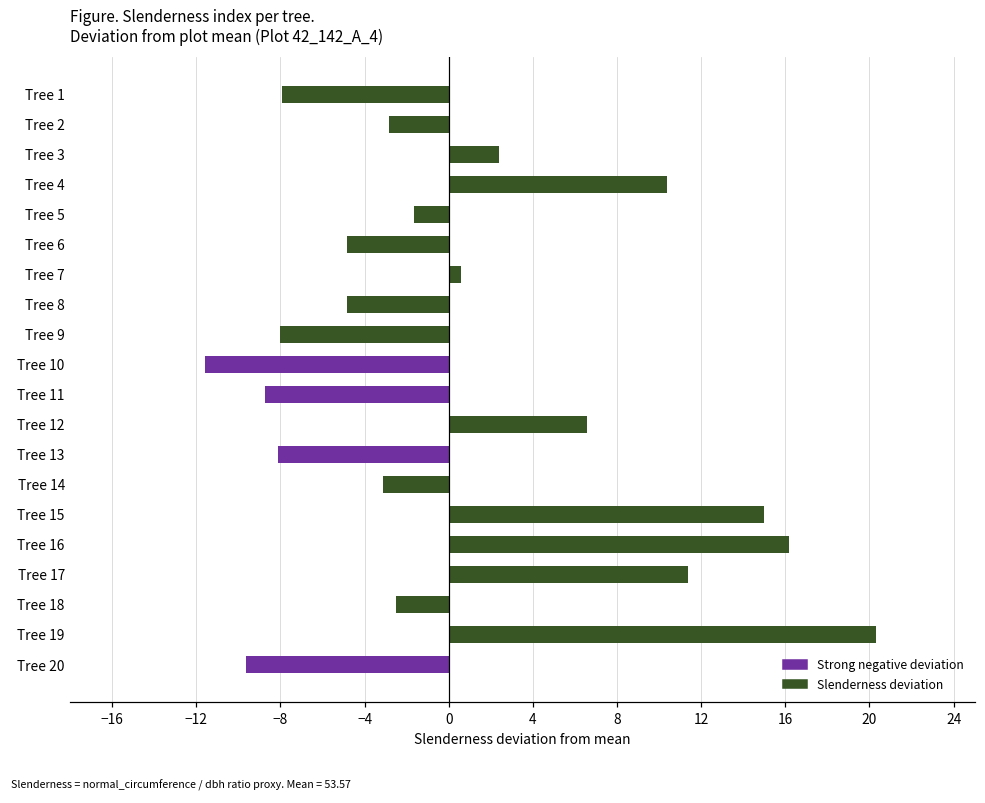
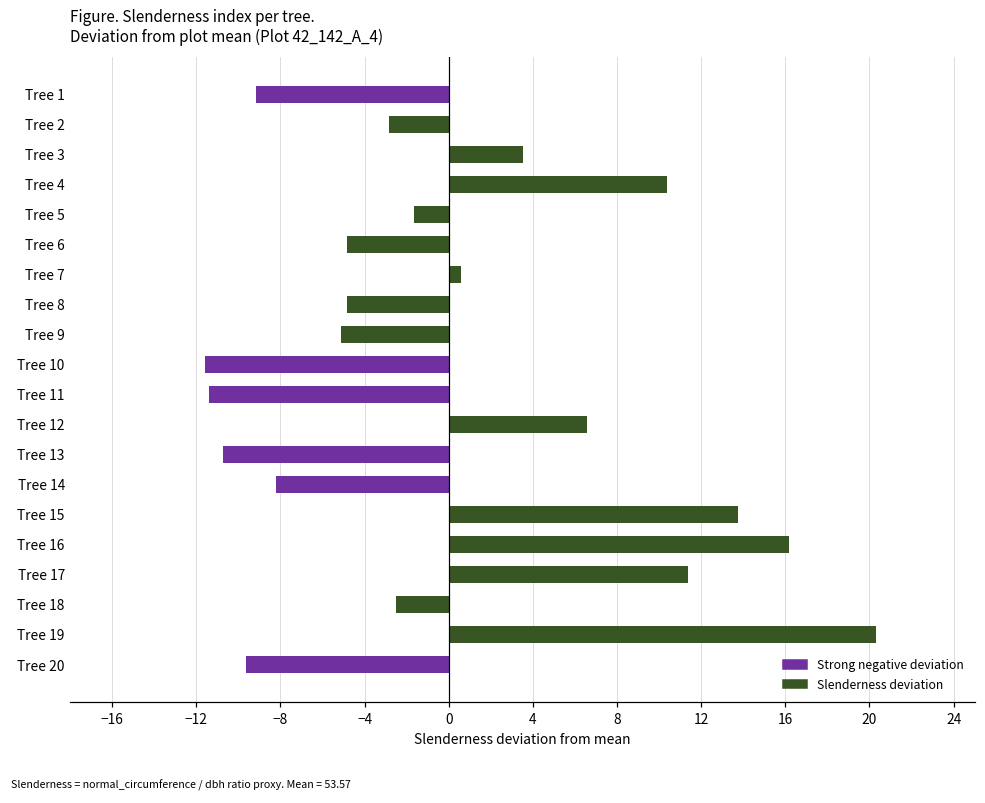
  {
-   "Tree 1": -7.9,
+   "Tree 1": -9.2,
    "Tree 2": -2.9,
-   "Tree 3": 2.4,
+   "Tree 3": 3.5,
    "Tree 4": 10.4,
    "Tree 5": -1.7,
    "Tree 6": -4.8,
    "Tree 7": 0.6,
    "Tree 8": -4.9,
-   "Tree 9": -8.0,
+   "Tree 9": -5.1,
    "Tree 10": -11.6,
-   "Tree 11": -8.7,
+   "Tree 11": -11.4,
    "Tree 12": 6.6,
-   "Tree 13": -8.1,
-   "Tree 14": -3.1,
-   "Tree 15": 15.0,
+   "Tree 13": -10.7,
+   "Tree 14": -8.2,
+   "Tree 15": 13.7,
    "Tree 16": 16.2,
    "Tree 17": 11.4,
    "Tree 18": -2.5,
    "Tree 19": 20.3,
    "Tree 20": -9.6
  }
